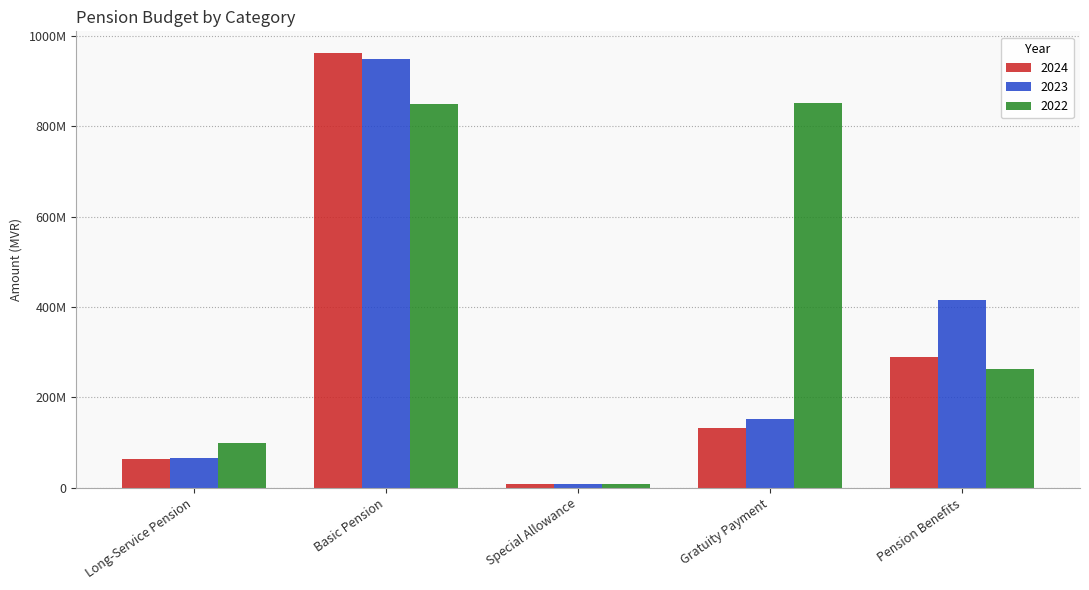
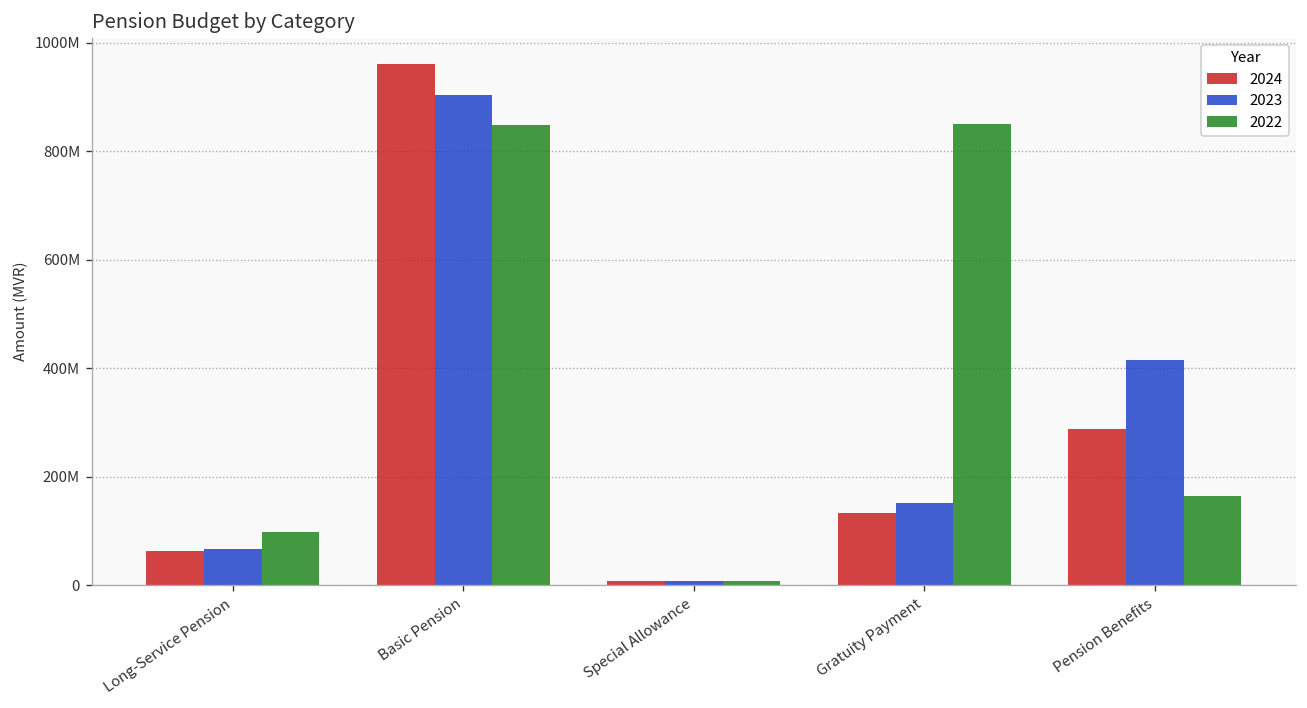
  {
    "2024": {
      "Long-Service Pension": 60000000,
      "Basic Pension": 960000000,
      "Special Allowance": 10000000,
      "Gratuity Payment": 130000000,
      "Pension Benefits": 290000000
    },
    "2023": {
      "Long-Service Pension": 70000000,
-     "Basic Pension": 950000000,
+     "Basic Pension": 900000000,
      "Special Allowance": 10000000,
      "Gratuity Payment": 150000000,
      "Pension Benefits": 410000000
    },
    "2022": {
      "Long-Service Pension": 100000000,
      "Basic Pension": 850000000,
      "Special Allowance": 10000000,
      "Gratuity Payment": 850000000,
-     "Pension Benefits": 260000000
+     "Pension Benefits": 160000000
    }
  }
